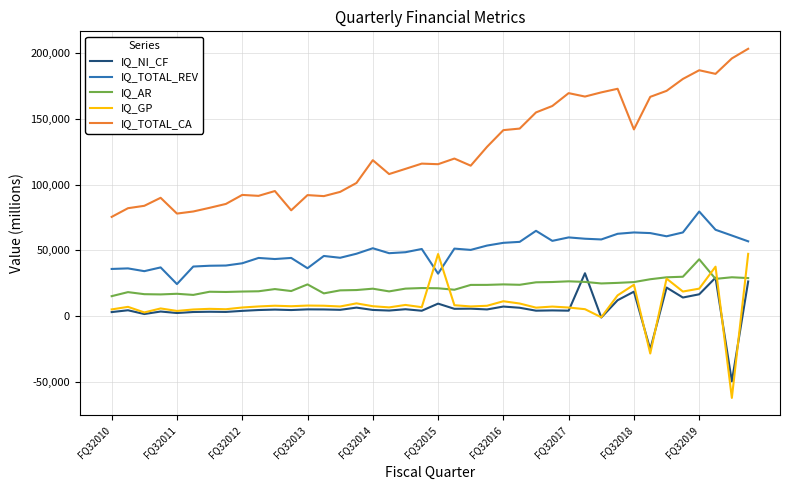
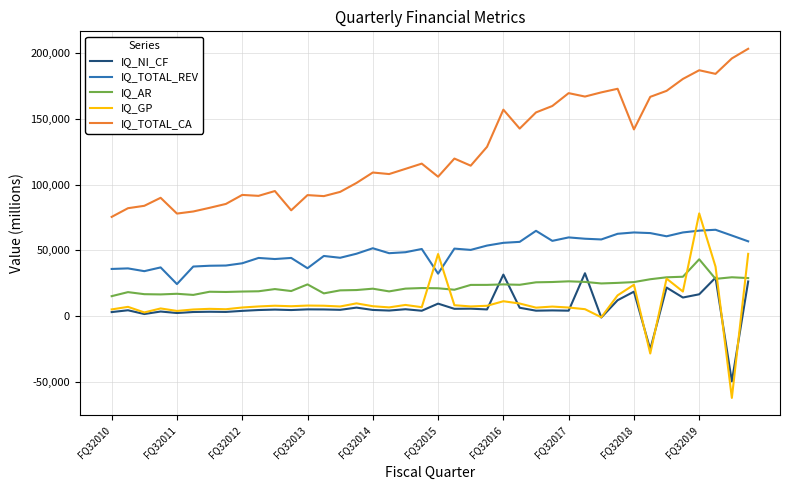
  {
    "IQ_NI_CF": {
      "FQ32010": "3,000",
      "FQ32012": "4,000",
      "FQ32013": "5,000",
      "FQ32014": "5,000",
      "FQ32015": "9,000",
-     "FQ32016": "7,000",
+     "FQ32016": "32,000",
      "FQ32017": "4,000",
      "FQ32018": "19,000",
      "FQ32019": "17,000"
    },
    "IQ_TOTAL_REV": {
      "FQ32010": "36,000",
      "FQ32011": "24,000",
      "FQ32012": "40,000",
      "FQ32013": "36,000",
      "FQ32014": "52,000",
      "FQ32015": "32,000",
      "FQ32016": "56,000",
      "FQ32017": "60,000",
      "FQ32018": "64,000",
-     "FQ32019": "80,000"
+     "FQ32019": "65,000"
    },
    "IQ_AR": {
      "FQ32010": "15,000",
      "FQ32011": "17,000",
      "FQ32012": "19,000",
      "FQ32013": "24,000",
      "FQ32014": "21,000",
      "FQ32015": "21,000",
      "FQ32016": "24,000",
      "FQ32017": "26,000",
      "FQ32018": "26,000",
      "FQ32019": "43,000"
    },
    "IQ_GP": {
      "FQ32010": "5,000",
      "FQ32012": "6,000",
      "FQ32013": "8,000",
      "FQ32014": "7,000",
      "FQ32015": "47,000",
      "FQ32016": "11,000",
      "FQ32017": "6,000",
      "FQ32018": "24,000",
-     "FQ32019": "21,000"
+     "FQ32019": "78,000"
    },
    "IQ_TOTAL_CA": {
      "FQ32010": "75,000",
      "FQ32011": "78,000",
      "FQ32012": "92,000",
      "FQ32013": "92,000",
-     "FQ32014": "119,000",
-     "FQ32015": "116,000",
-     "FQ32016": "141,000",
+     "FQ32014": "109,000",
+     "FQ32015": "106,000",
+     "FQ32016": "157,000",
      "FQ32017": "170,000",
      "FQ32018": "142,000",
      "FQ32019": "187,000"
    }
  }
